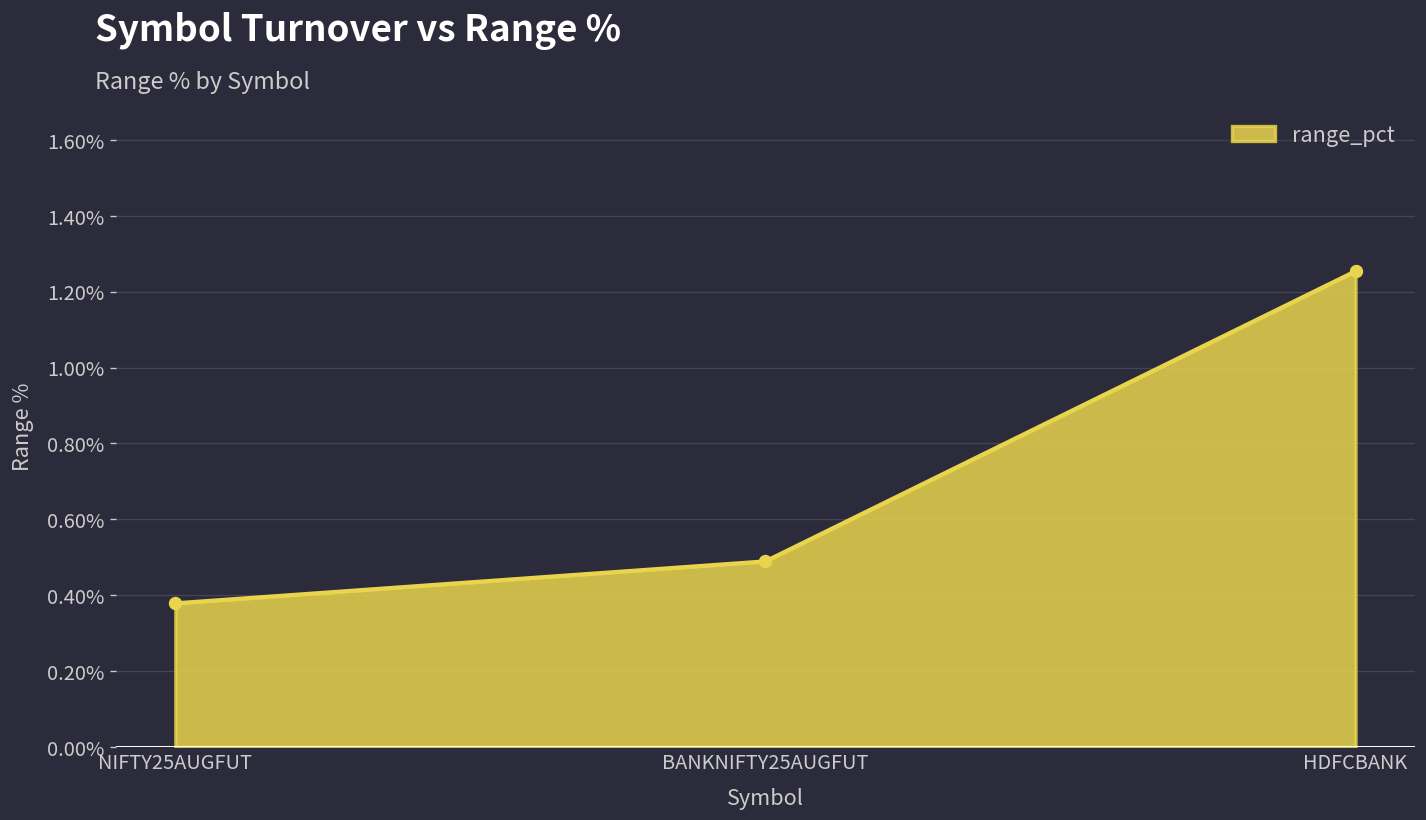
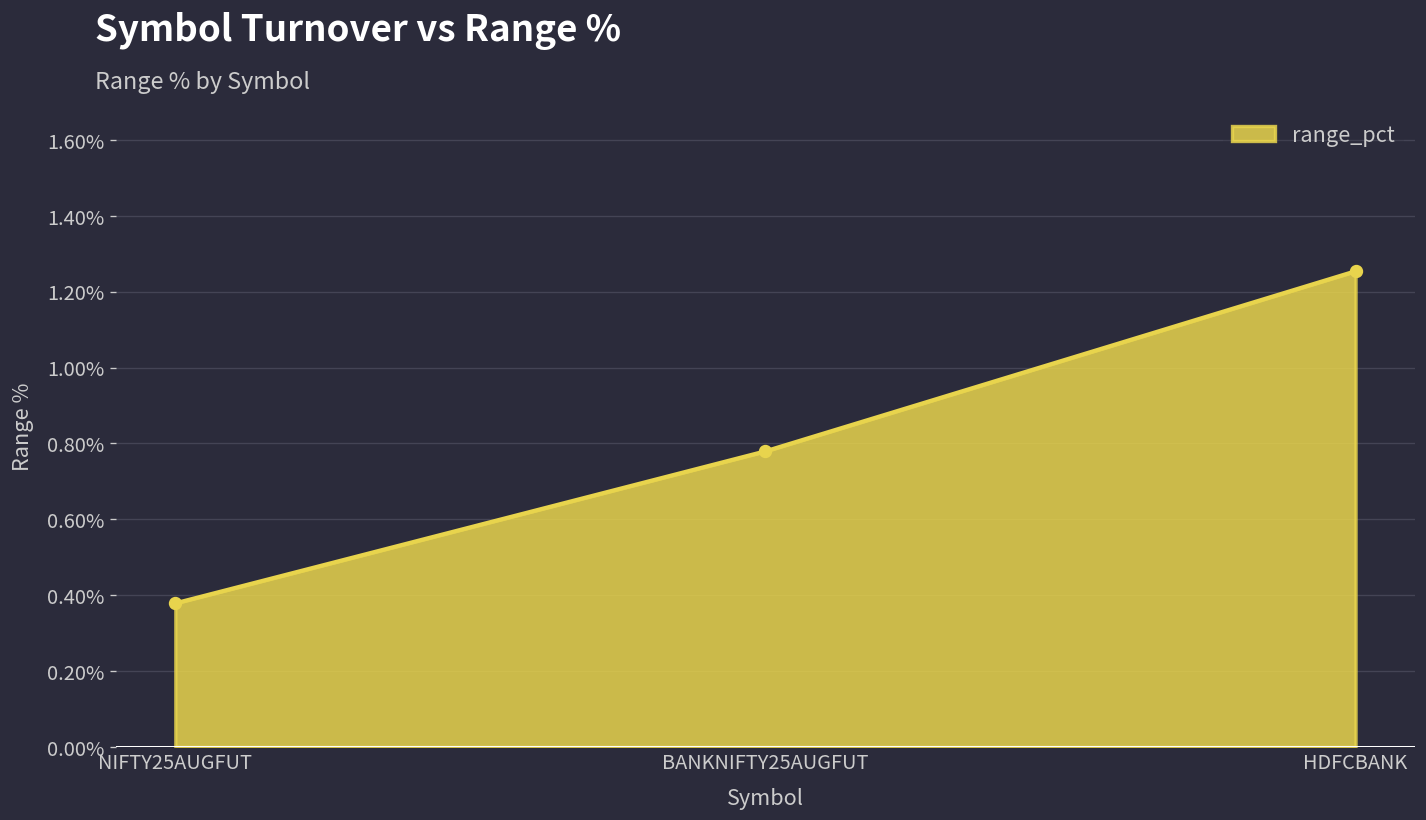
  {
    "NIFTY25AUGFUT": "0.38%",
-   "BANKNIFTY25AUGFUT": "0.49%",
+   "BANKNIFTY25AUGFUT": "0.78%",
    "HDFCBANK": "1.25%"
  }
